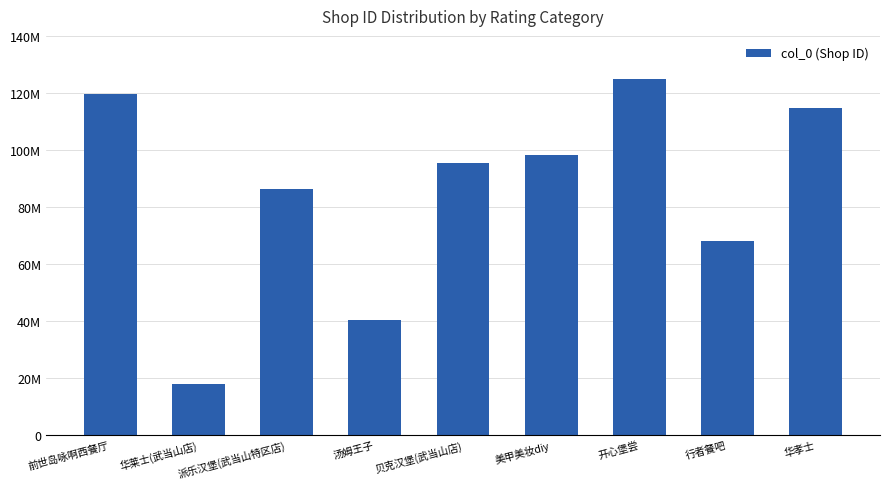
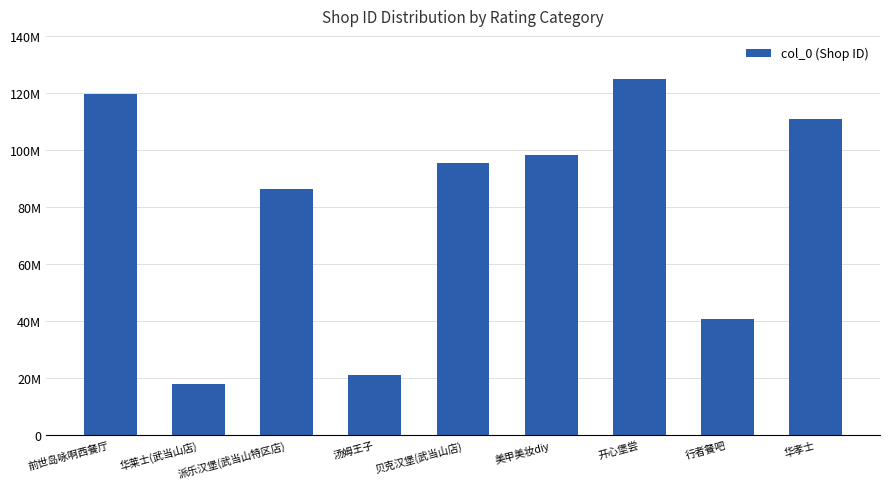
  {
    "前世岛咏啊西餐厅": 120000000,
    "华莱士(武当山店)": 18000000,
    "派乐汉堡(武当山特区店)": 86000000,
-   "汤姆王子": 40000000,
+   "汤姆王子": 21000000,
    "贝克汉堡(武当山店)": 95000000,
    "美甲美妆diy": 98000000,
    "开心堡尝": 125000000,
-   "行者餐吧": 68000000,
-   "华孝士": 115000000
+   "行者餐吧": 41000000,
+   "华孝士": 111000000
  }
